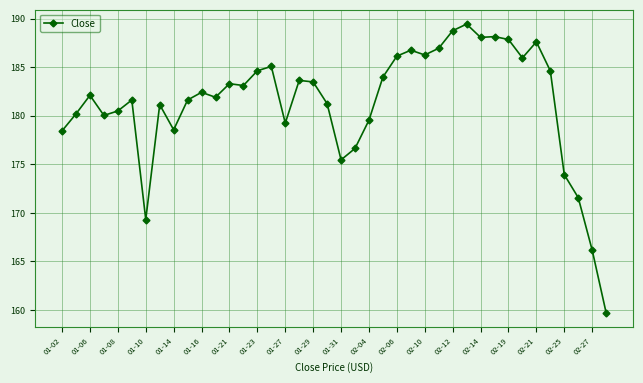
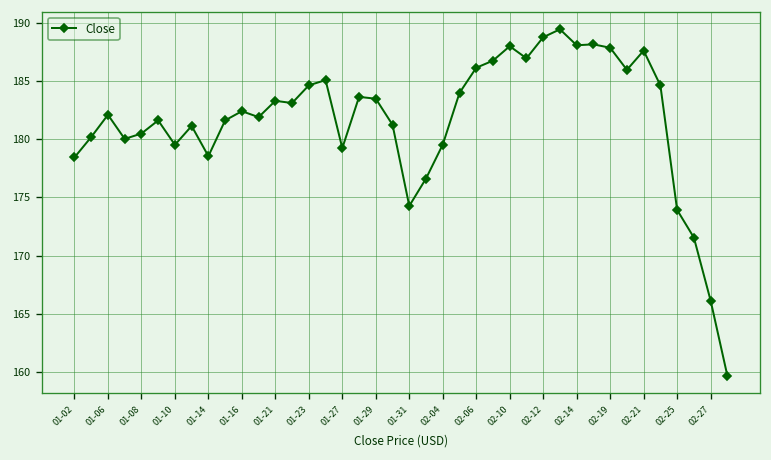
  {
    "01-02": 178,
    "01-06": 182,
    "01-08": 180,
-   "01-10": 169,
+   "01-10": 180,
    "01-14": 179,
    "01-16": 182,
    "01-21": 183,
    "01-23": 185,
    "01-27": 179,
    "01-29": 183,
-   "01-31": 175,
+   "01-31": 174,
    "02-04": 180,
    "02-06": 186,
-   "02-10": 186,
+   "02-10": 188,
    "02-12": 189,
    "02-14": 188,
    "02-19": 188,
    "02-21": 188,
    "02-25": 174,
    "02-27": 166
  }
